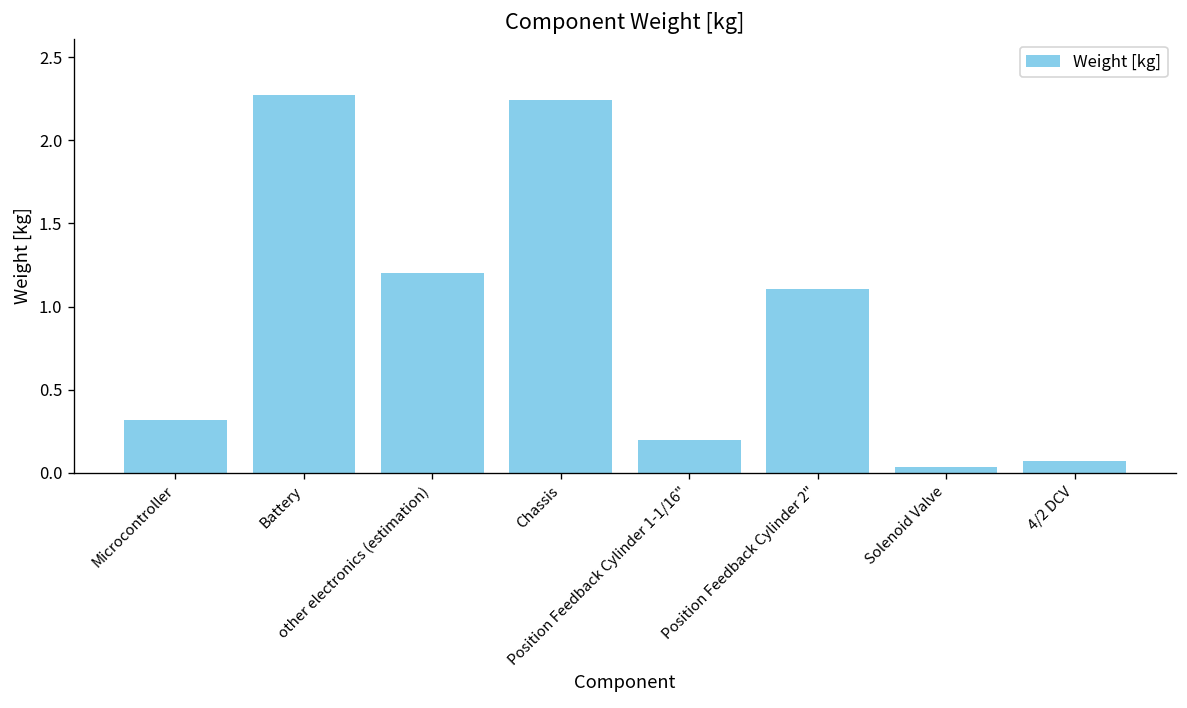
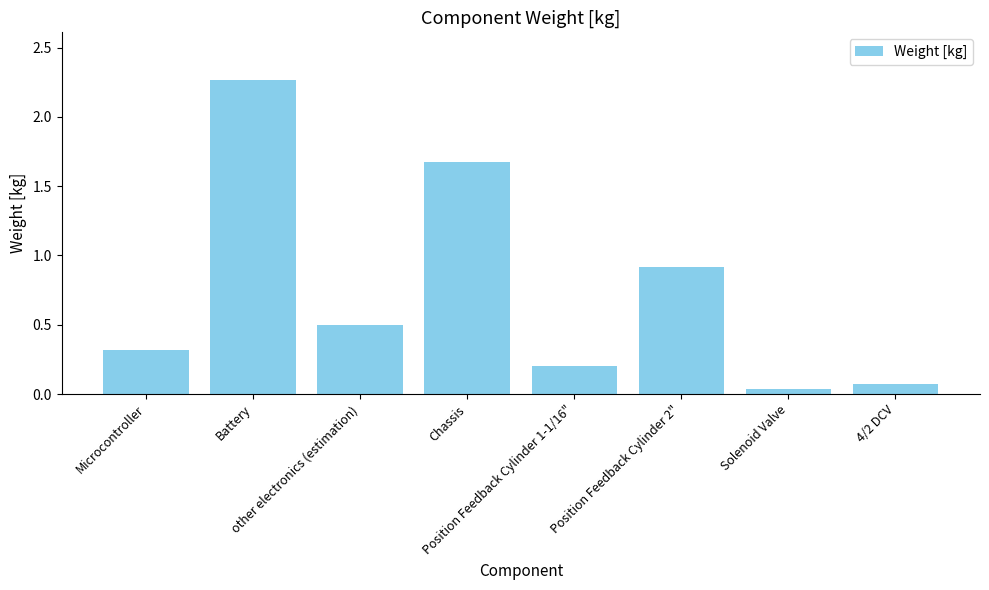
  {
    "Microcontroller": 0.32,
    "Battery": 2.27,
-   "other electronics (estimation)": 1.2,
-   "Chassis": 2.24,
+   "other electronics (estimation)": 0.5,
+   "Chassis": 1.67,
    "Position Feedback Cylinder 1-1/16\"": 0.20,
-   "Position Feedback Cylinder 2\"": 1.10,
+   "Position Feedback Cylinder 2\"": 0.92,
    "Solenoid Valve": 0.04,
    "4/2 DCV": 0.07
  }
